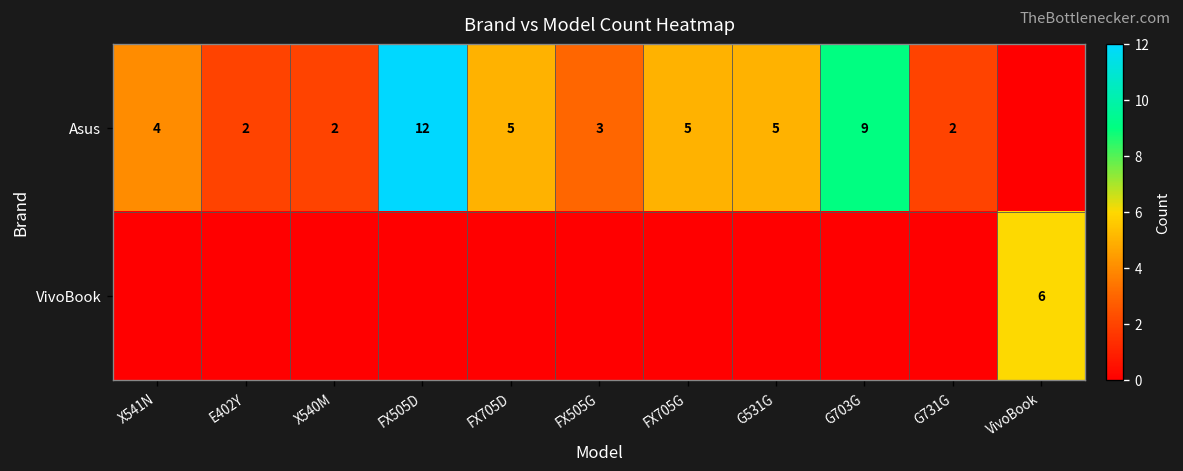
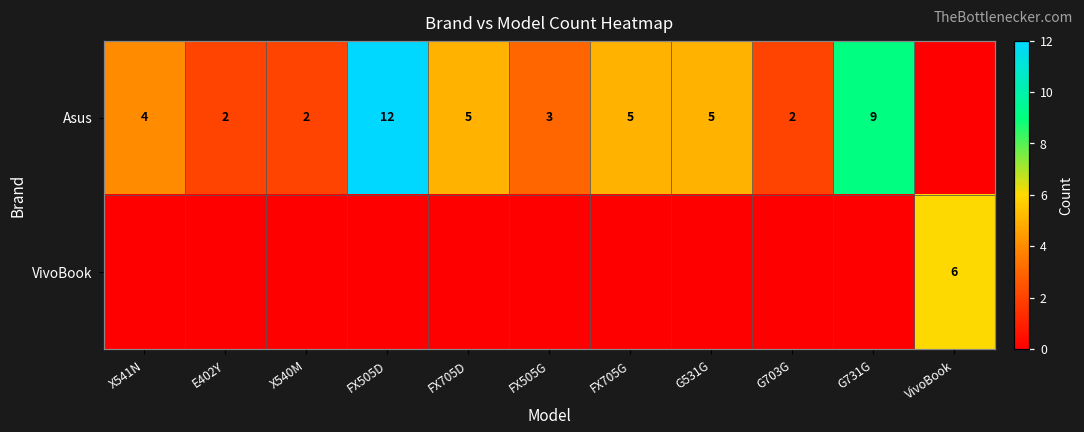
  {
    "Asus": {
      "X541N": 4,
      "E402Y": 2,
      "X540M": 2,
      "FX505D": 12,
      "FX705D": 5,
      "FX505G": 3,
      "FX705G": 5,
      "G531G": 5,
-     "G703G": 9,
-     "G731G": 2
+     "G703G": 2,
+     "G731G": 9
    },
    "VivoBook": {
      "VivoBook": 6
    }
  }
